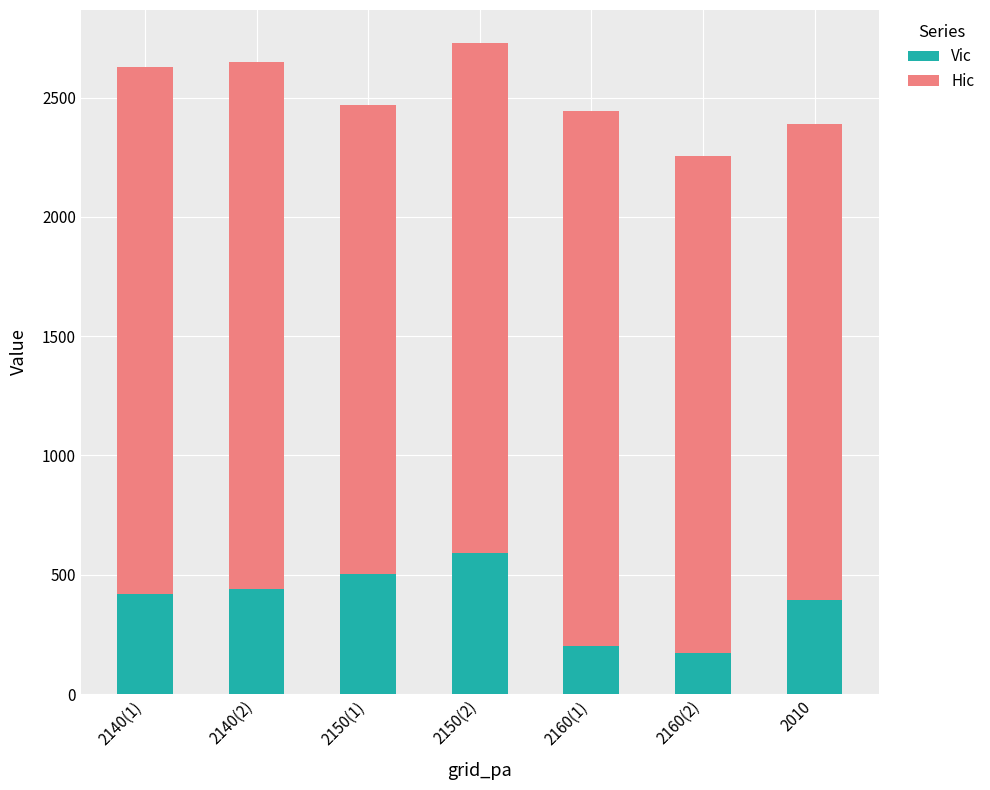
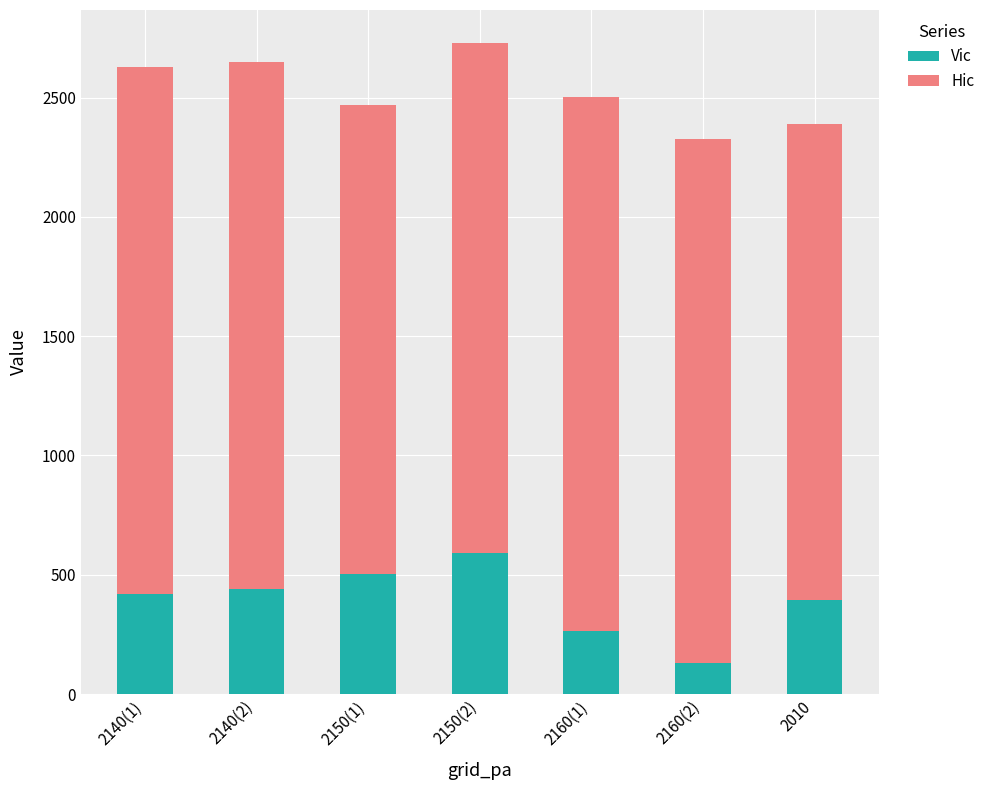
  {
    "Vic": {
      "2140(1)": 420,
      "2140(2)": 440,
      "2150(1)": 500,
      "2150(2)": 590,
-     "2160(1)": 200,
-     "2160(2)": 170,
+     "2160(1)": 260,
+     "2160(2)": 130,
      "2010": 400
    },
    "Hic": {
      "2140(1)": 2210,
      "2140(2)": 2210,
      "2150(1)": 1970,
      "2150(2)": 2140,
      "2160(1)": 2240,
-     "2160(2)": 2080,
+     "2160(2)": 2200,
      "2010": 2000
    }
  }
